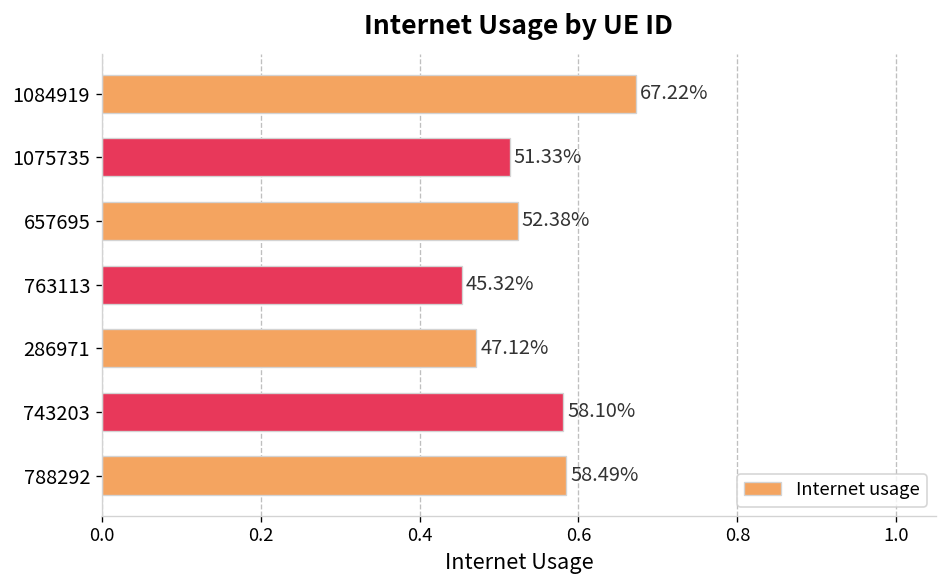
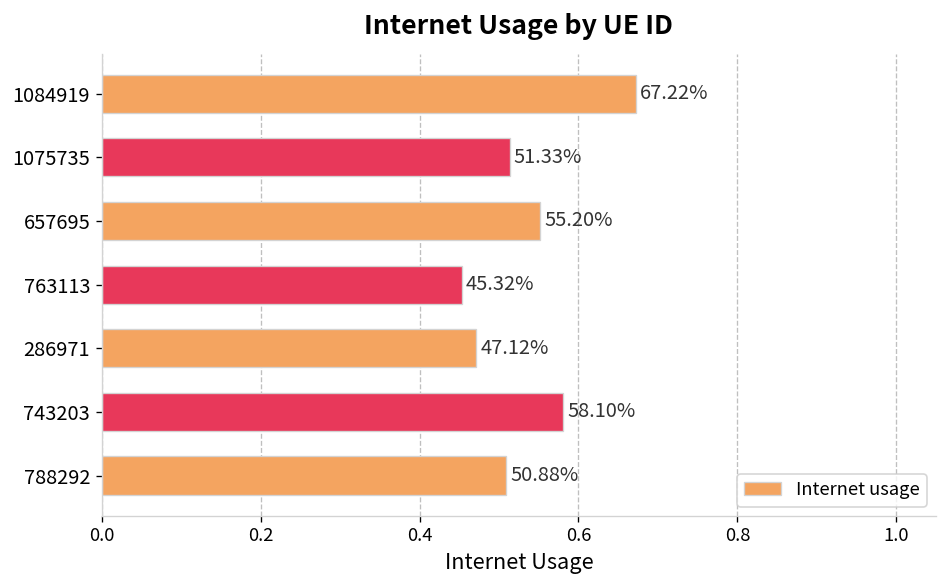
  {
    "1084919": "67.22%",
    "1075735": "51.33%",
-   "657695": "52.38%",
+   "657695": "55.20%",
    "763113": "45.32%",
    "286971": "47.12%",
    "743203": "58.10%",
-   "788292": "58.49%"
+   "788292": "50.88%"
  }
